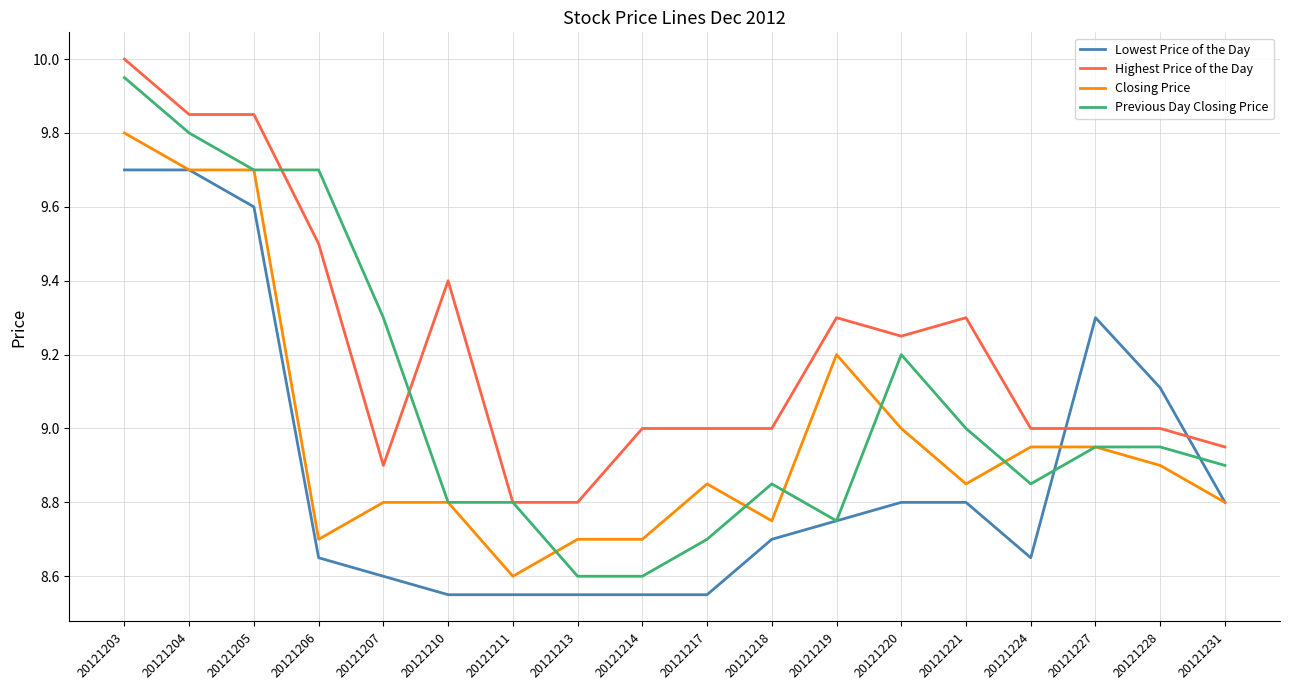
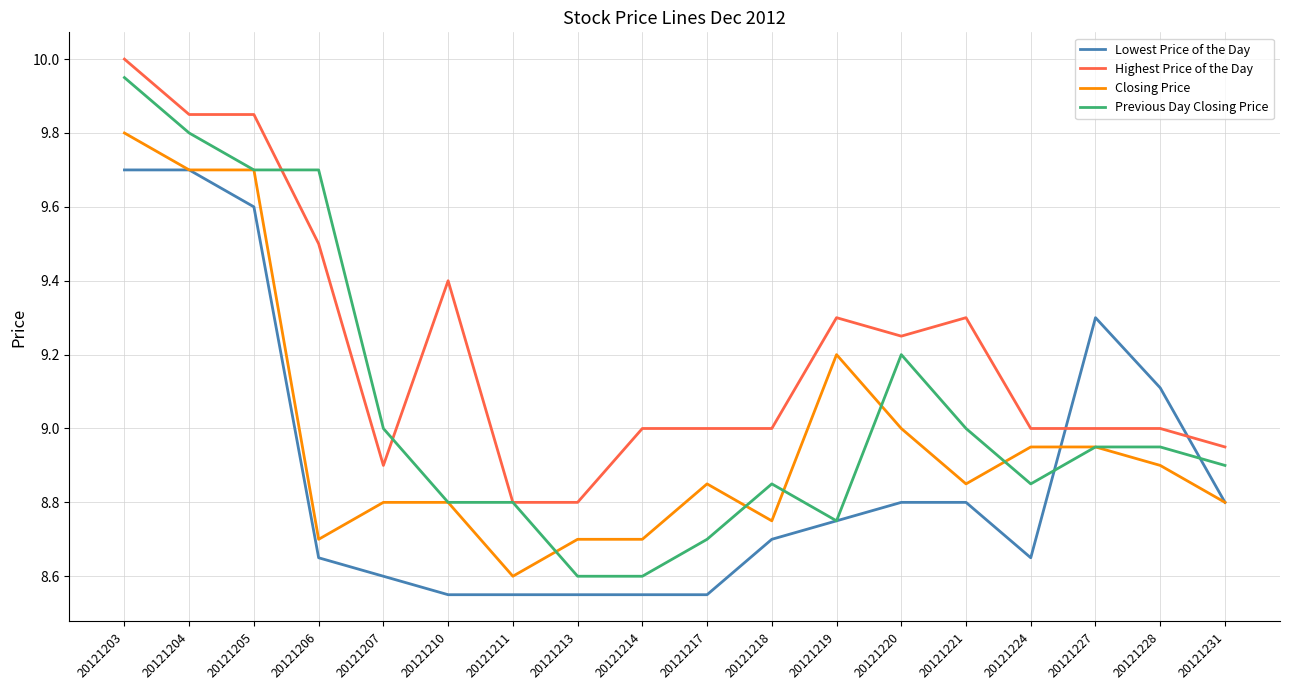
  {
    "Lowest Price of the Day": {
      "20121203": 9.7,
      "20121205": 9.6,
      "20121206": 8.65,
      "20121207": 8.6,
      "20121210": 8.55,
      "20121211": 8.55,
      "20121213": 8.55,
      "20121214": 8.55,
      "20121217": 8.55,
      "20121218": 8.7,
      "20121220": 8.8,
      "20121221": 8.8,
      "20121224": 8.65,
      "20121227": 9.3,
      "20121228": 9.11
    },
    "Highest Price of the Day": {
      "20121203": 10.0,
      "20121204": 9.85,
      "20121205": 9.85,
      "20121206": 9.5,
      "20121207": 8.9,
      "20121210": 9.4,
      "20121213": 8.8,
      "20121214": 9.0,
      "20121217": 9.0,
      "20121218": 9.0,
      "20121219": 9.3,
      "20121220": 9.25,
      "20121221": 9.3,
      "20121224": 9.0,
      "20121227": 9.0,
      "20121228": 9.0,
      "20121231": 8.95
    },
    "Closing Price": {
      "20121203": 9.8,
      "20121206": 8.7,
      "20121207": 8.8,
      "20121211": 8.6,
      "20121213": 8.7,
      "20121214": 8.7,
      "20121217": 8.85,
      "20121218": 8.75,
      "20121219": 9.2,
      "20121220": 9.0,
      "20121221": 8.85,
      "20121224": 8.95,
      "20121228": 8.9
    },
    "Previous Day Closing Price": {
      "20121203": 9.95,
      "20121204": 9.8,
      "20121206": 9.7,
-     "20121207": 9.3,
+     "20121207": 9.0,
      "20121213": 8.6,
      "20121214": 8.6,
      "20121217": 8.7,
      "20121218": 8.85,
      "20121220": 9.2,
      "20121221": 9.0,
      "20121224": 8.85,
      "20121228": 8.95,
      "20121231": 8.9
    }
  }
